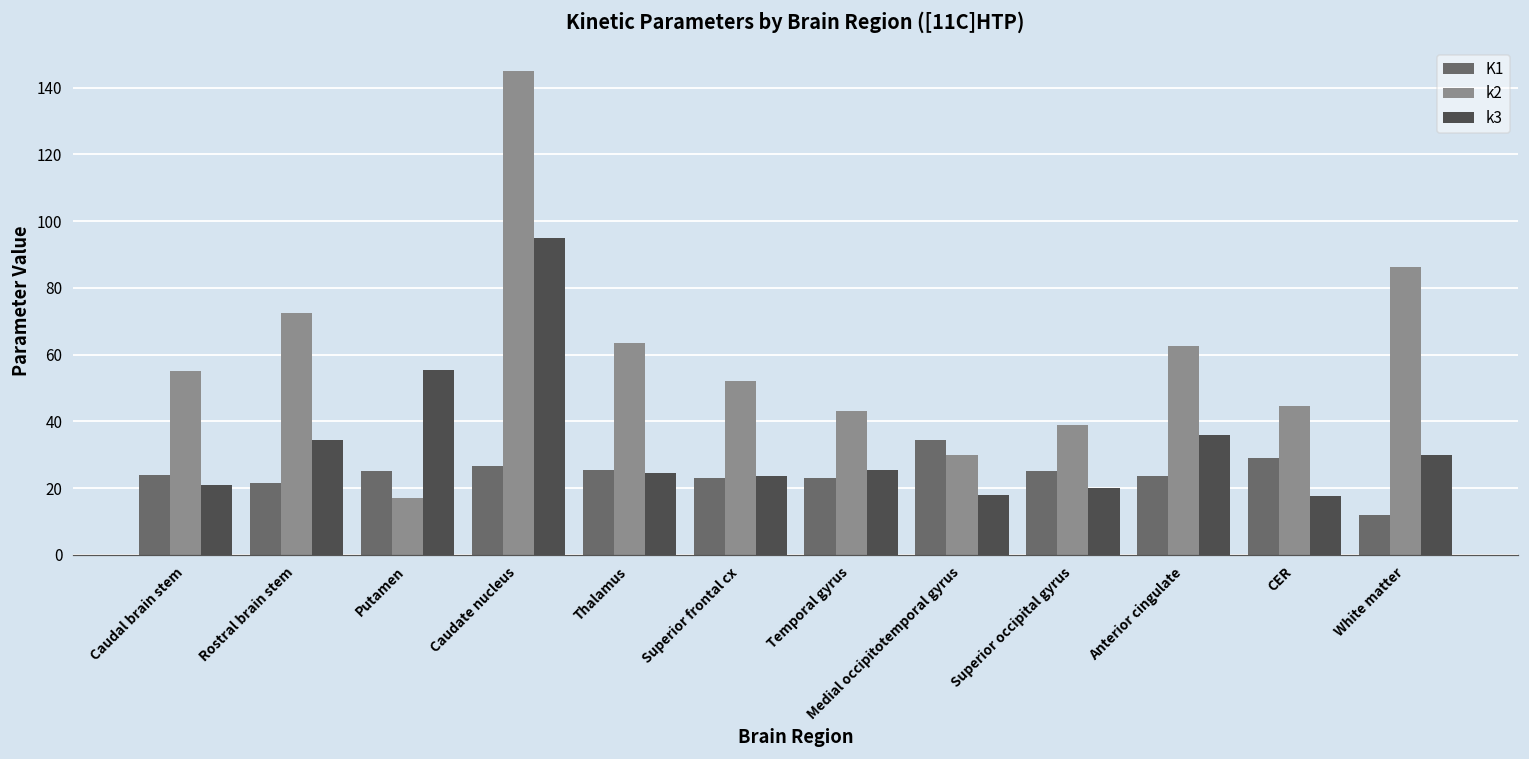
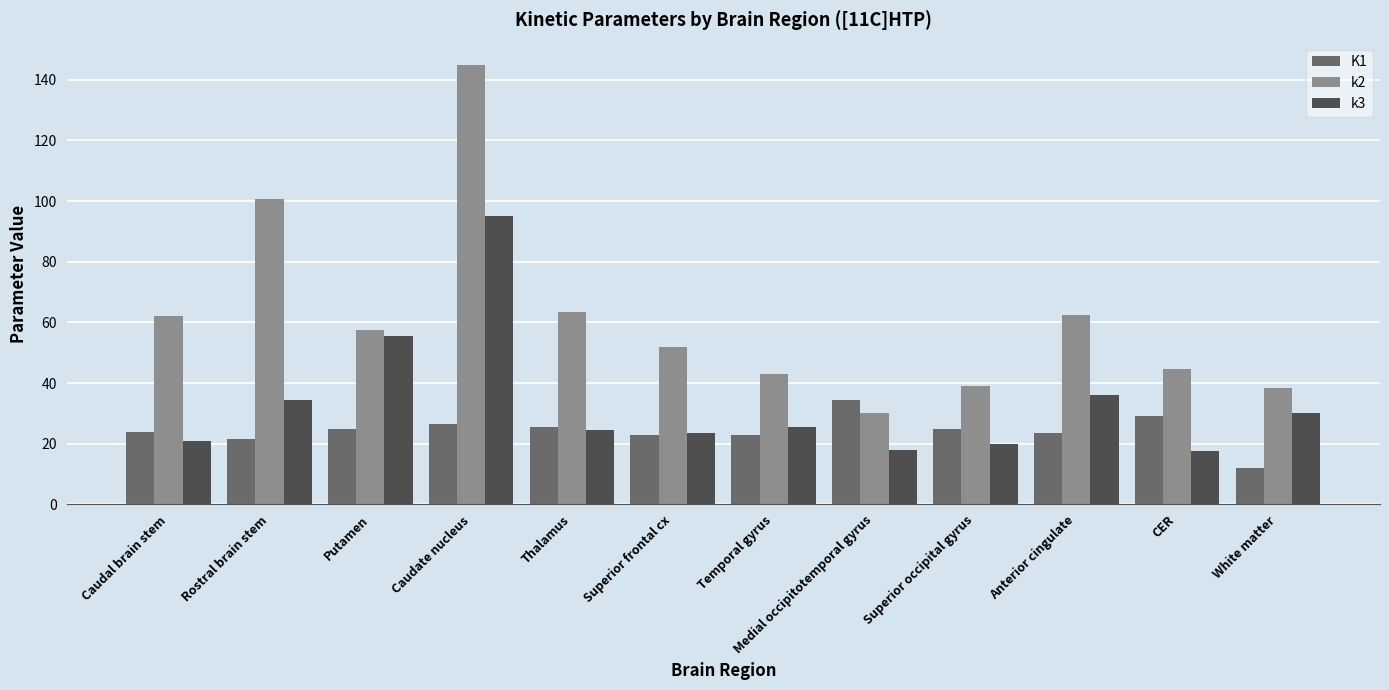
  {
    "k2": {
-     "Caudal brain stem": 55,
-     "Rostral brain stem": 73,
-     "Putamen": 17,
+     "Caudal brain stem": 62,
+     "Rostral brain stem": 101,
+     "Putamen": 58,
      "Caudate nucleus": 145,
      "Thalamus": 63,
      "Superior frontal cx": 52,
      "Temporal gyrus": 43,
      "Medial occipitotemporal gyrus": 30,
      "Superior occipital gyrus": 39,
      "Anterior cingulate": 63,
      "CER": 45,
-     "White matter": 86
+     "White matter": 39
    }
  }
